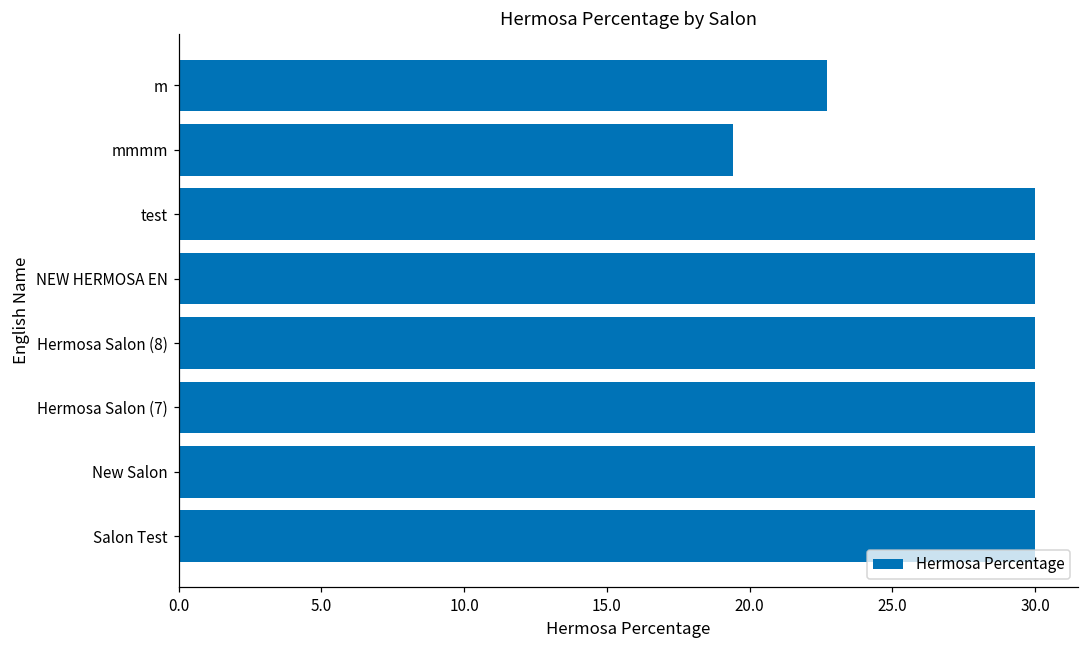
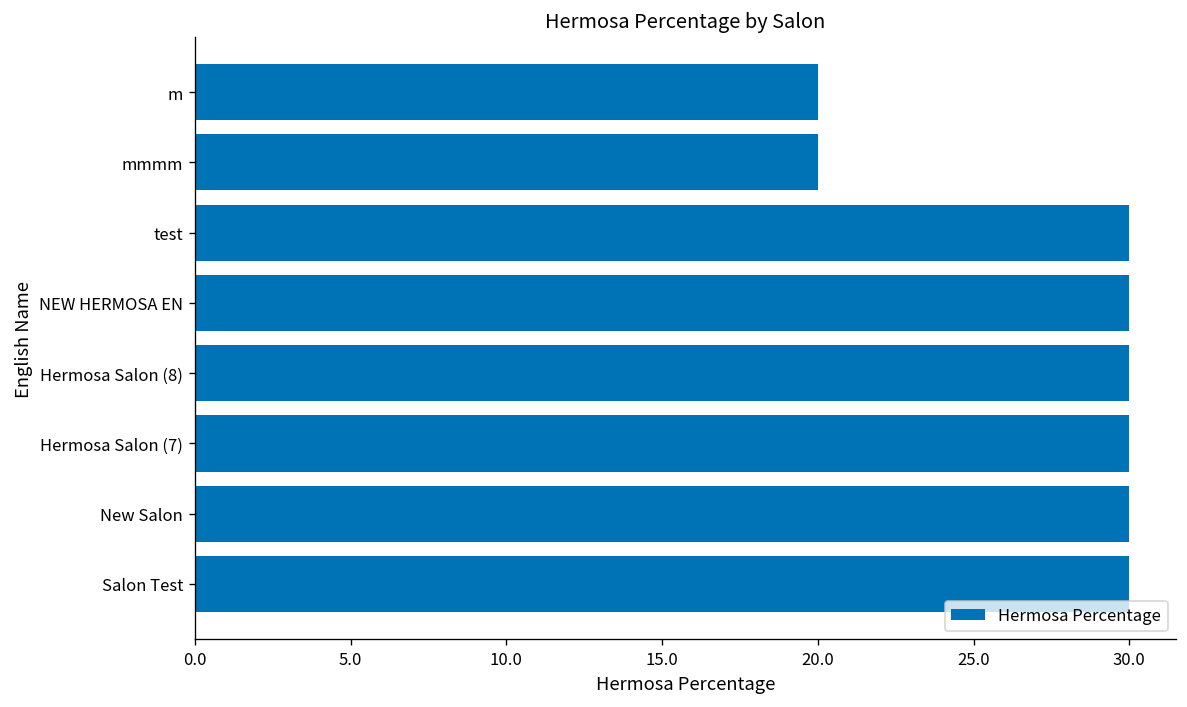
  {
-   "m": 22.7,
-   "mmmm": 19.4,
+   "m": 20.0,
+   "mmmm": 20.0,
    "test": 30.0,
    "NEW HERMOSA EN": 30.0,
    "Hermosa Salon (8)": 30.0,
    "Hermosa Salon (7)": 30.0,
    "New Salon": 30.0,
    "Salon Test": 30.0
  }
